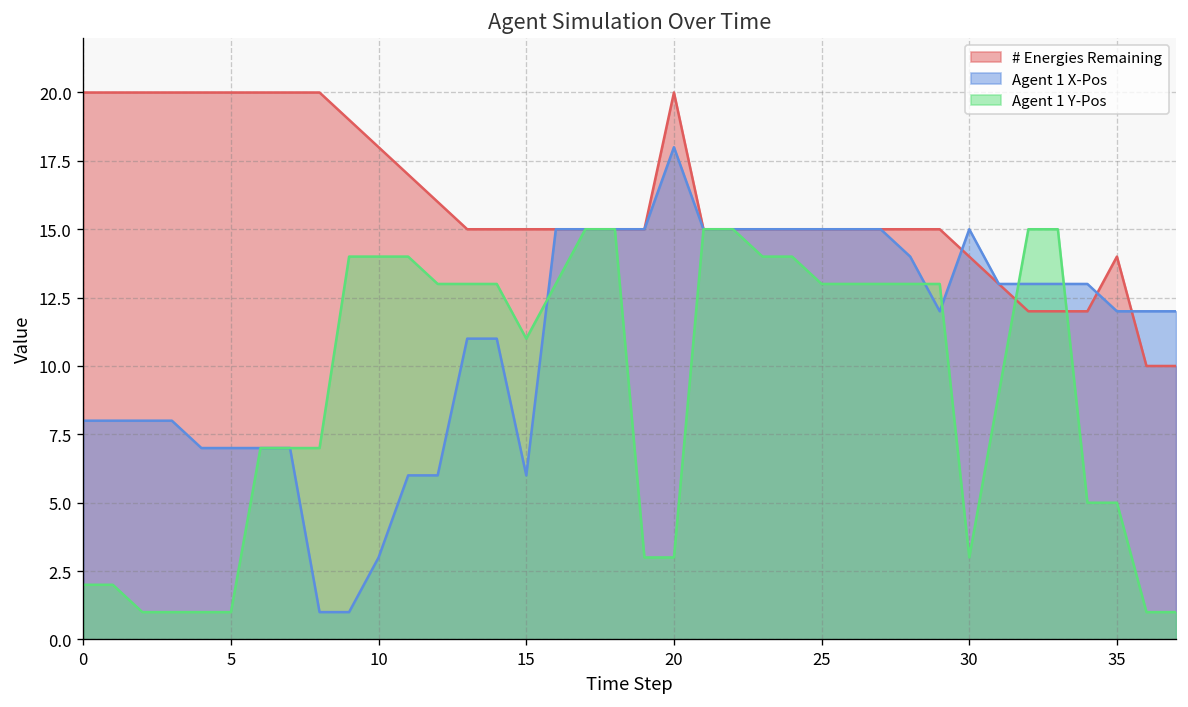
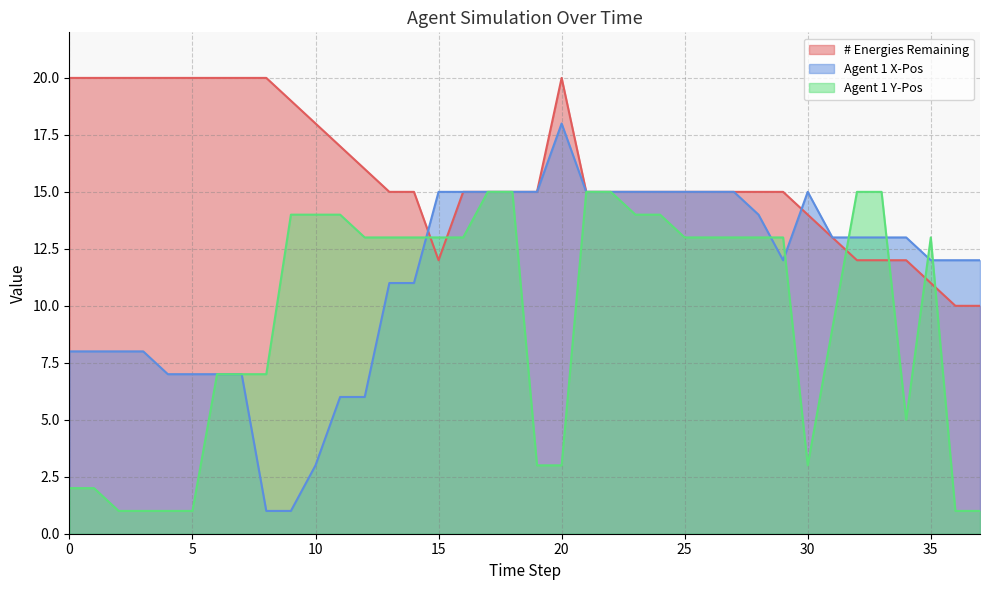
  {
    "# Energies Remaining": {
      "0": 20,
      "5": 20,
      "10": 18,
-     "15": 15,
+     "15": 12,
      "20": 20,
      "30": 14,
-     "35": 14
+     "35": 11
    },
    "Agent 1 X-Pos": {
      "0": 8,
      "5": 7,
      "10": 3,
-     "15": 6,
+     "15": 15,
      "20": 18,
      "30": 15,
      "35": 12
    },
    "Agent 1 Y-Pos": {
      "0": 2,
      "5": 1,
      "10": 14,
-     "15": 11,
+     "15": 13,
      "20": 3,
      "25": 13,
      "30": 3,
-     "35": 5
+     "35": 13
    }
  }
